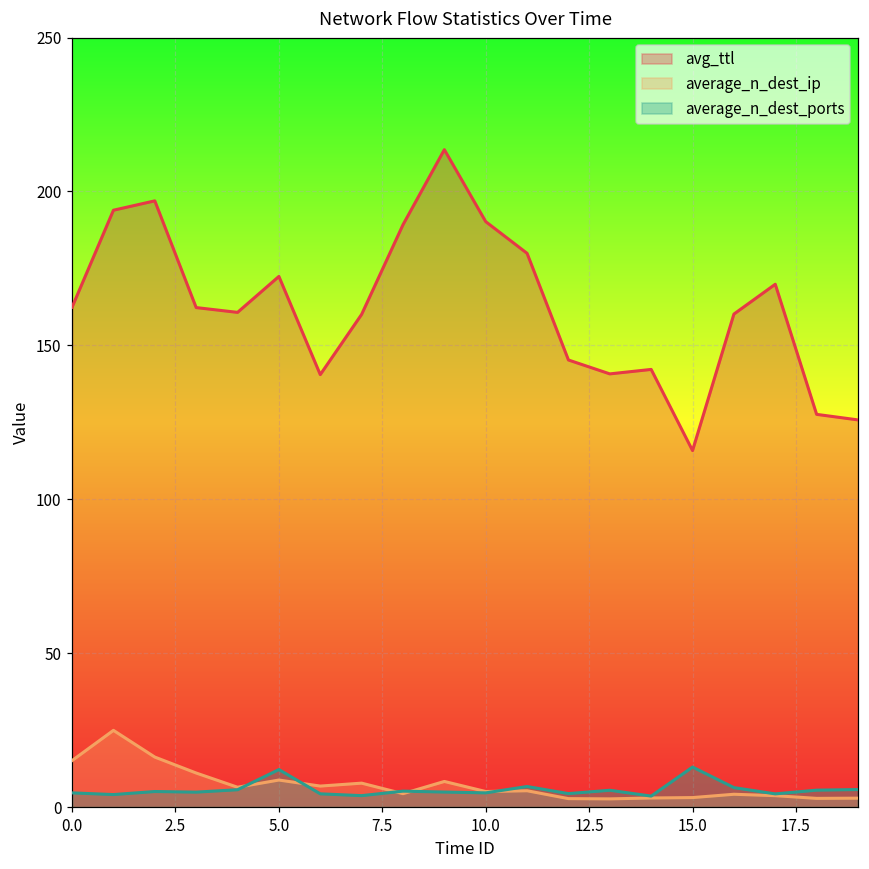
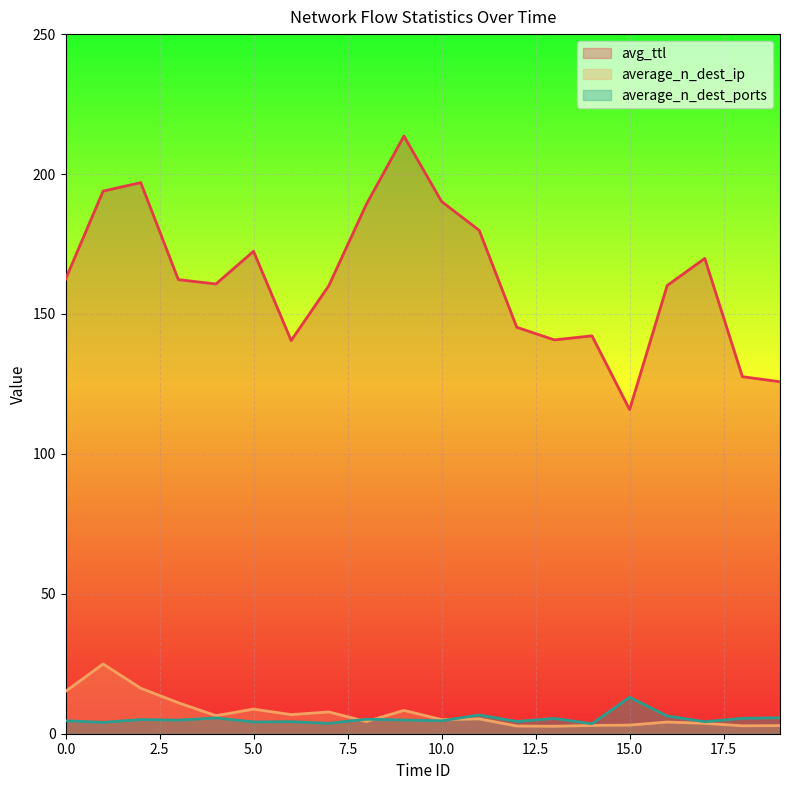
  {
    "average_n_dest_ports": {
      "0.0": 5,
-     "5.0": 12,
+     "5.0": 4,
      "15.0": 13
    }
  }
